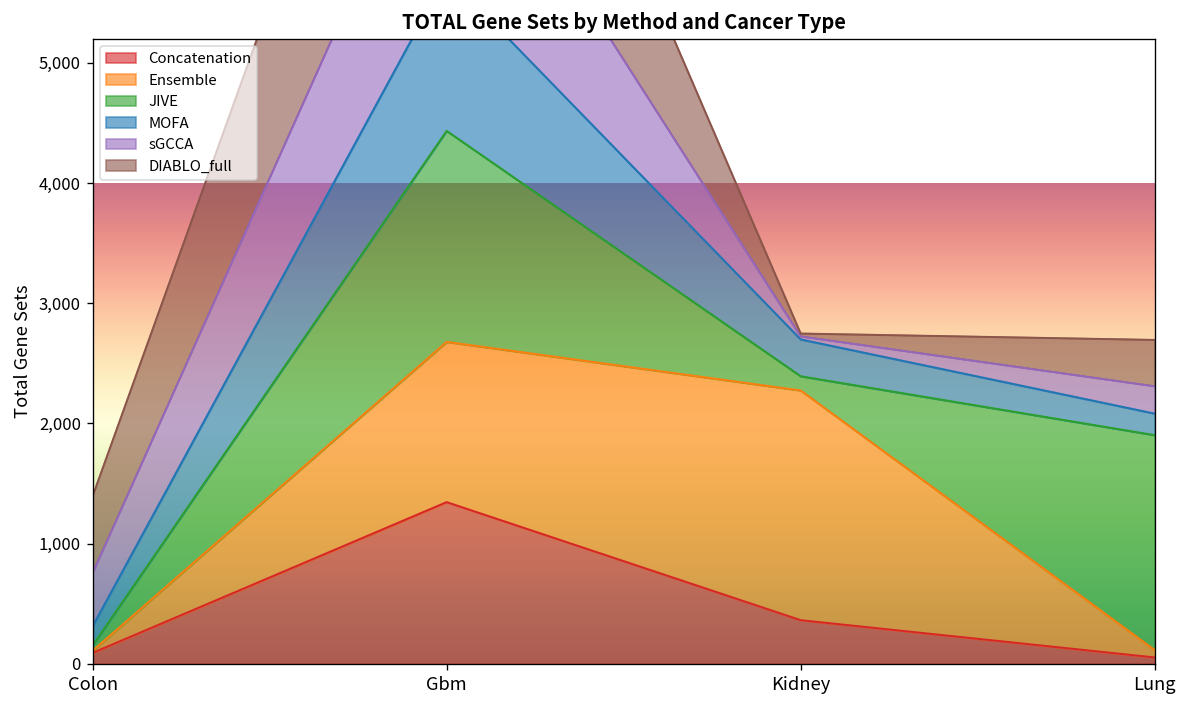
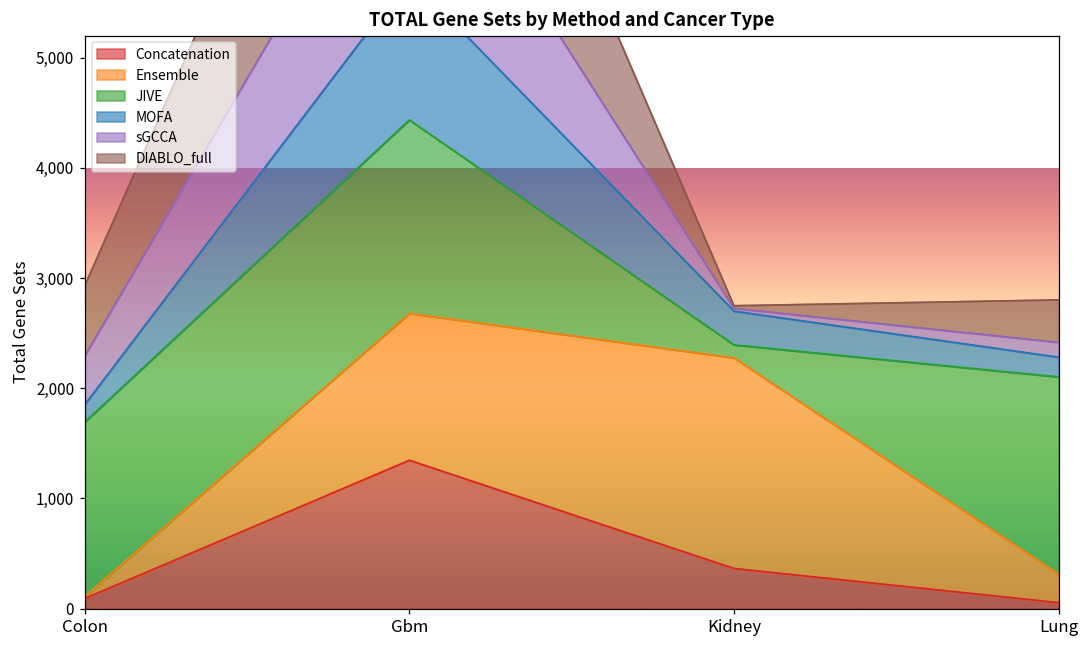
  {
    "Concatenation": {
      "Gbm": "1,350",
      "Kidney": "360",
      "Lung": "50"
    },
    "Ensemble": {
      "Gbm": "1,330",
      "Kidney": "1,910",
-     "Lung": "60"
+     "Lung": "260"
    },
    "JIVE": {
-     "Colon": "50",
+     "Colon": "1,580",
      "Gbm": "1,760",
      "Kidney": "120",
      "Lung": "1,790"
    },
    "MOFA": {
      "Colon": "160",
      "Lung": "180"
    },
    "sGCCA": {
      "Colon": "440",
-     "Lung": "230"
+     "Lung": "130"
    },
    "DIABLO_full": {
      "Colon": "640",
      "Lung": "390"
    }
  }
